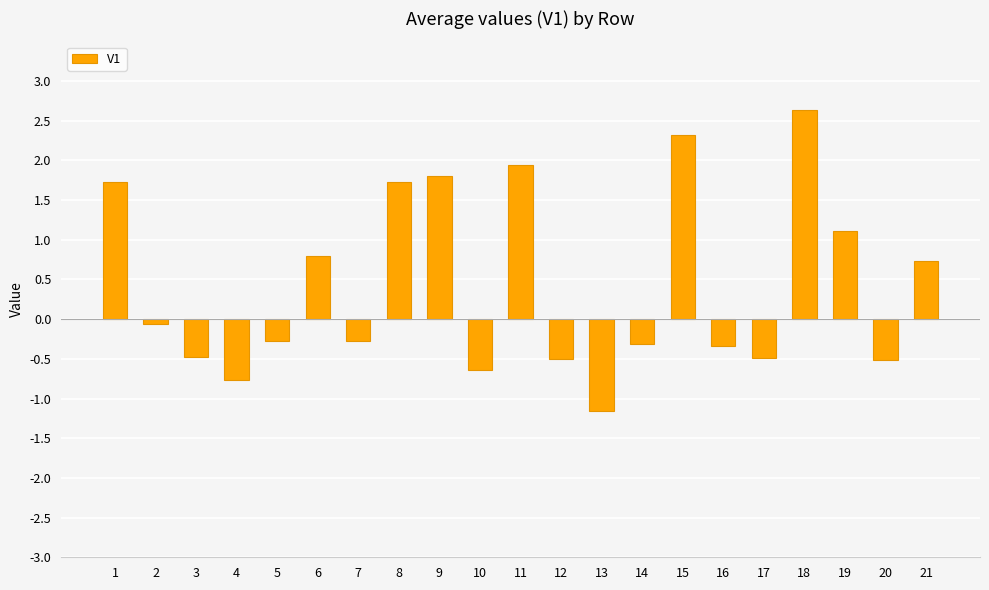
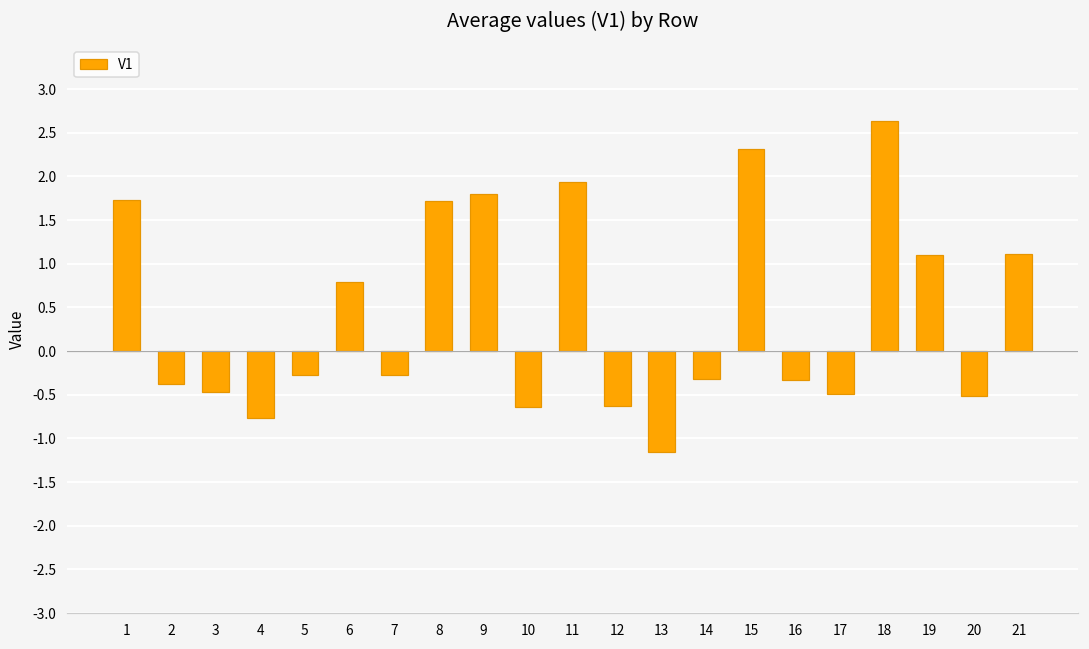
  {
    "1": 1.7,
-   "2": -0.1,
+   "2": -0.4,
    "3": -0.5,
    "4": -0.8,
    "5": -0.3,
    "6": 0.8,
    "7": -0.3,
    "8": 1.7,
    "9": 1.8,
    "10": -0.6,
    "11": 1.9,
-   "12": -0.5,
+   "12": -0.6,
    "13": -1.2,
    "14": -0.3,
    "15": 2.3,
    "16": -0.3,
    "17": -0.5,
    "18": 2.6,
    "19": 1.1,
    "20": -0.5,
-   "21": 0.7
+   "21": 1.1
  }
